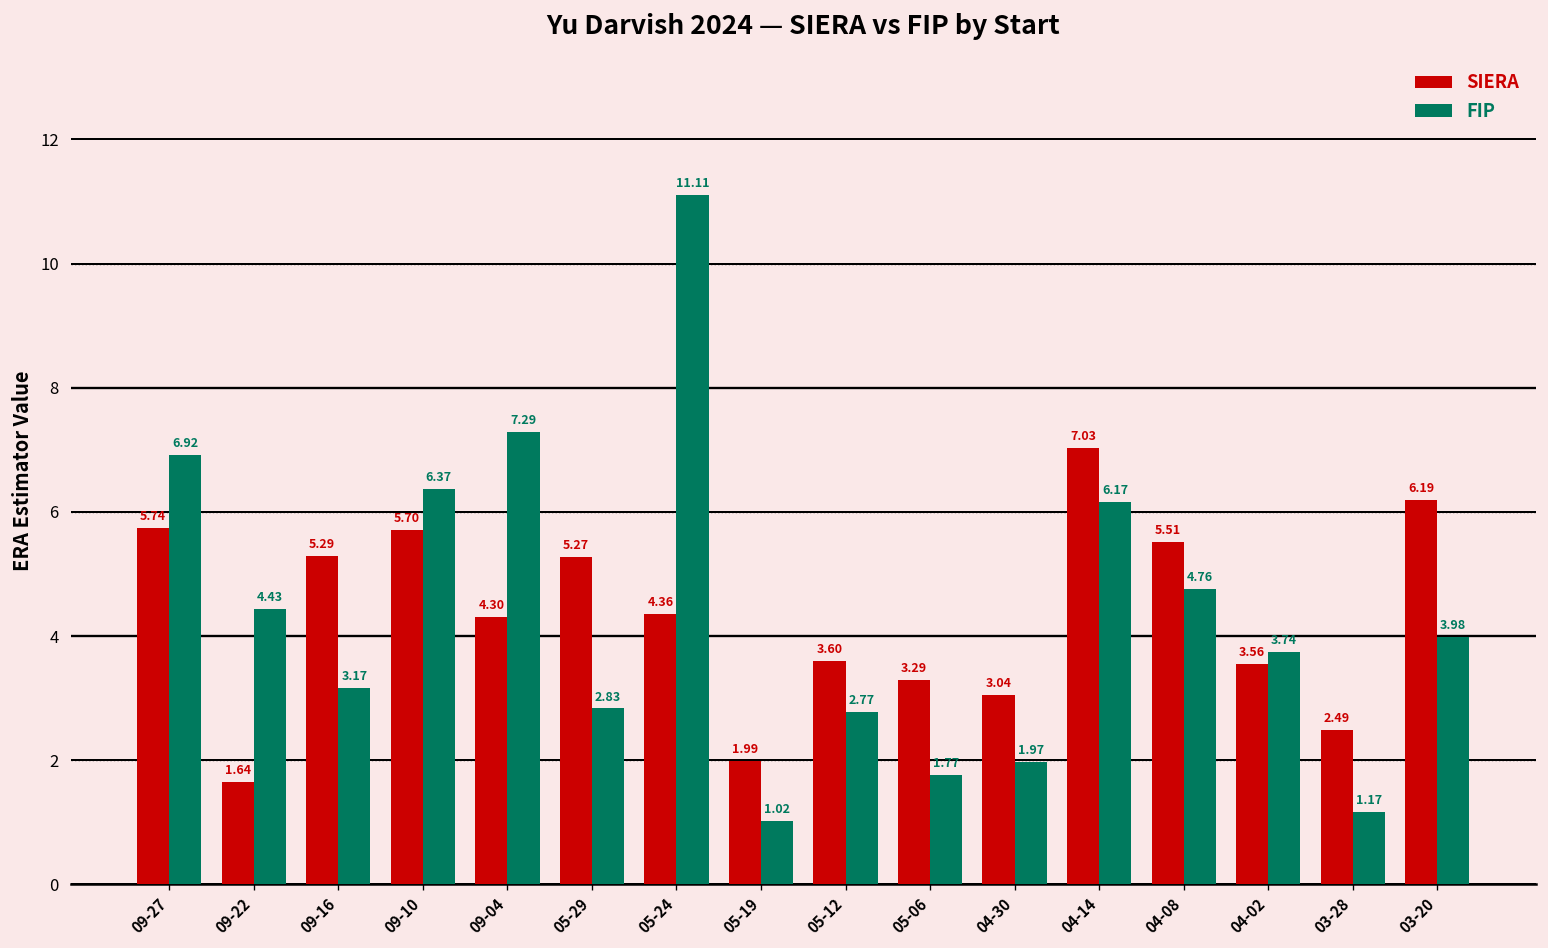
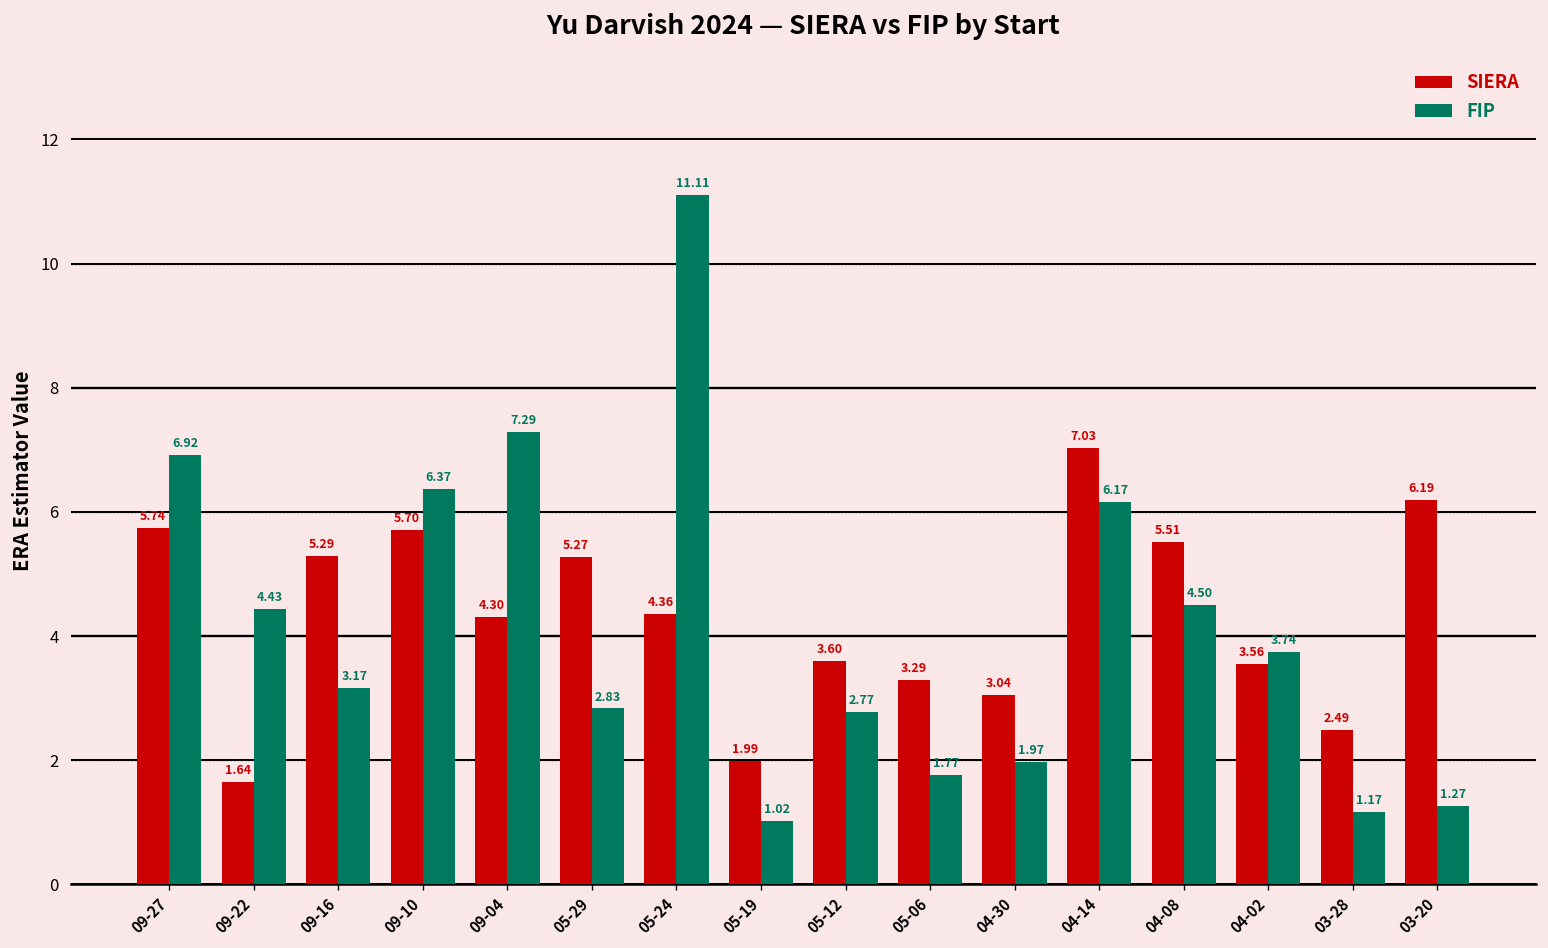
  {
    "SIERA": {
      "09-27": 5.74,
      "09-22": 1.64,
      "09-16": 5.29,
      "09-10": 5.70,
      "09-04": 4.30,
      "05-29": 5.27,
      "05-24": 4.36,
      "05-19": 1.99,
      "05-12": 3.60,
      "05-06": 3.29,
      "04-30": 3.04,
      "04-14": 7.03,
      "04-08": 5.51,
      "04-02": 3.56,
      "03-28": 2.49,
      "03-20": 6.19
    },
    "FIP": {
      "09-27": 6.92,
      "09-22": 4.43,
      "09-16": 3.17,
      "09-10": 6.37,
      "09-04": 7.29,
      "05-29": 2.83,
      "05-24": 11.11,
      "05-19": 1.02,
      "05-12": 2.77,
      "05-06": 1.77,
      "04-30": 1.97,
      "04-14": 6.17,
-     "04-08": 4.76,
+     "04-08": 4.50,
      "04-02": 3.74,
      "03-28": 1.17,
-     "03-20": 3.98
+     "03-20": 1.27
    }
  }
